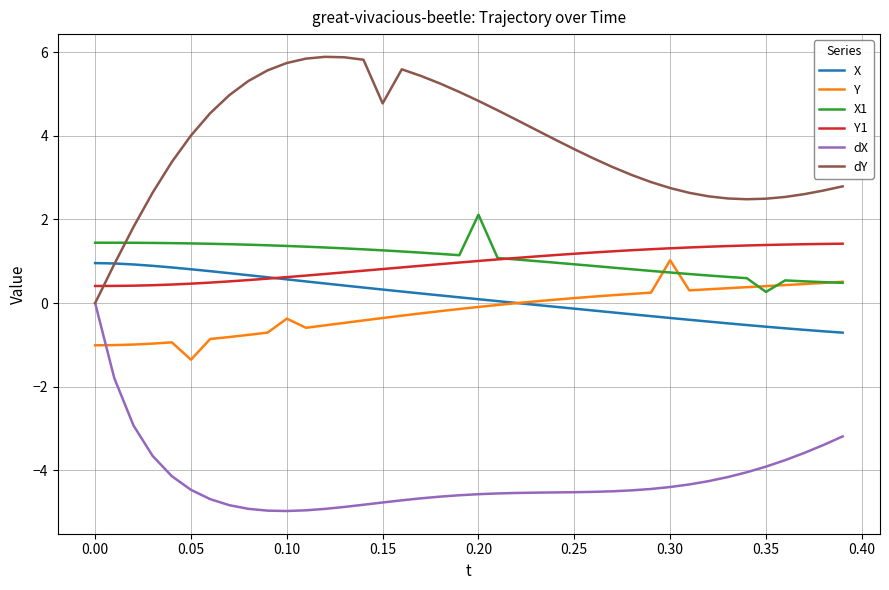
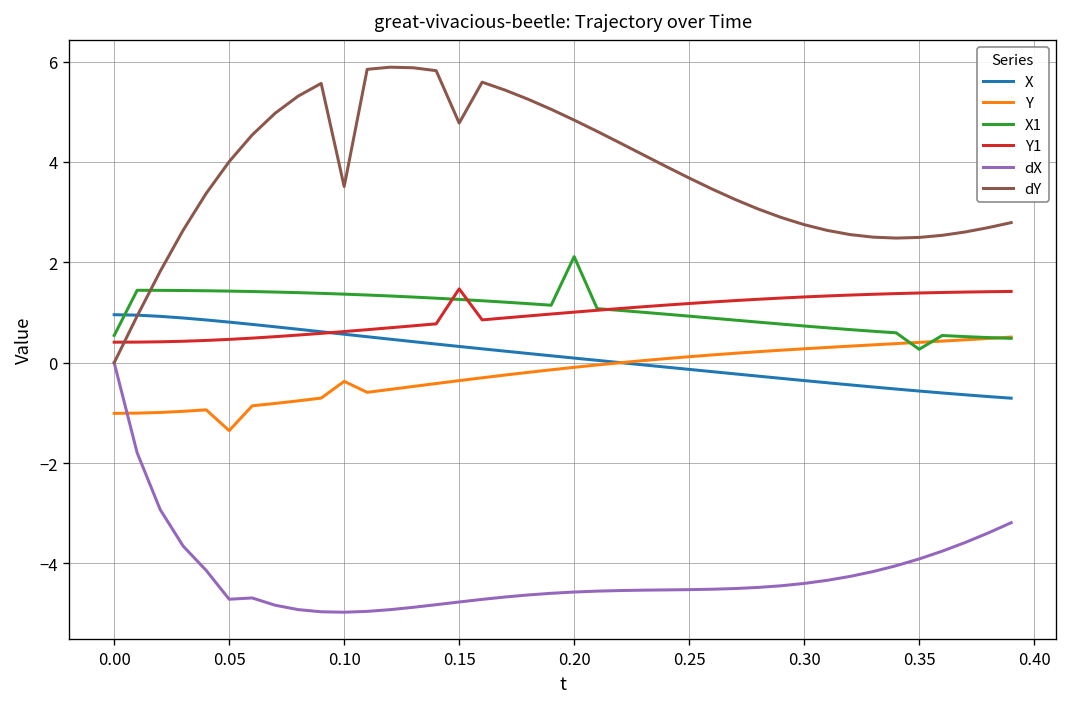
  {
    "X": {
      "0.00": 1.0,
      "0.05": 0.8,
      "0.15": 0.3,
      "0.20": 0.1,
      "0.25": -0.1,
      "0.30": -0.4,
      "0.35": -0.6
    },
    "Y": {
      "0.00": -1.0,
      "0.05": -1.4,
      "0.10": -0.4,
      "0.15": -0.4,
      "0.20": -0.1,
      "0.25": 0.1,
-     "0.30": 1.0,
+     "0.30": 0.3,
      "0.35": 0.4
    },
    "X1": {
-     "0.00": 1.4,
+     "0.00": 0.5,
      "0.05": 1.4,
      "0.10": 1.4,
      "0.15": 1.3,
      "0.20": 2.1,
      "0.25": 0.9,
      "0.30": 0.7,
      "0.35": 0.3
    },
    "Y1": {
      "0.00": 0.4,
      "0.05": 0.5,
-     "0.15": 0.8,
+     "0.15": 1.5,
      "0.20": 1.0,
      "0.25": 1.2,
      "0.30": 1.3,
      "0.35": 1.4
    },
    "dX": {
-     "0.05": -4.5,
+     "0.05": -4.7,
      "0.10": -5.0,
      "0.15": -4.8,
      "0.20": -4.6,
      "0.25": -4.5,
      "0.30": -4.4,
      "0.35": -3.9
    },
    "dY": {
      "0.05": 4.0,
-     "0.10": 5.7,
+     "0.10": 3.5,
      "0.15": 4.8,
      "0.20": 4.8,
      "0.25": 3.7,
      "0.30": 2.8,
      "0.35": 2.5
    }
  }
